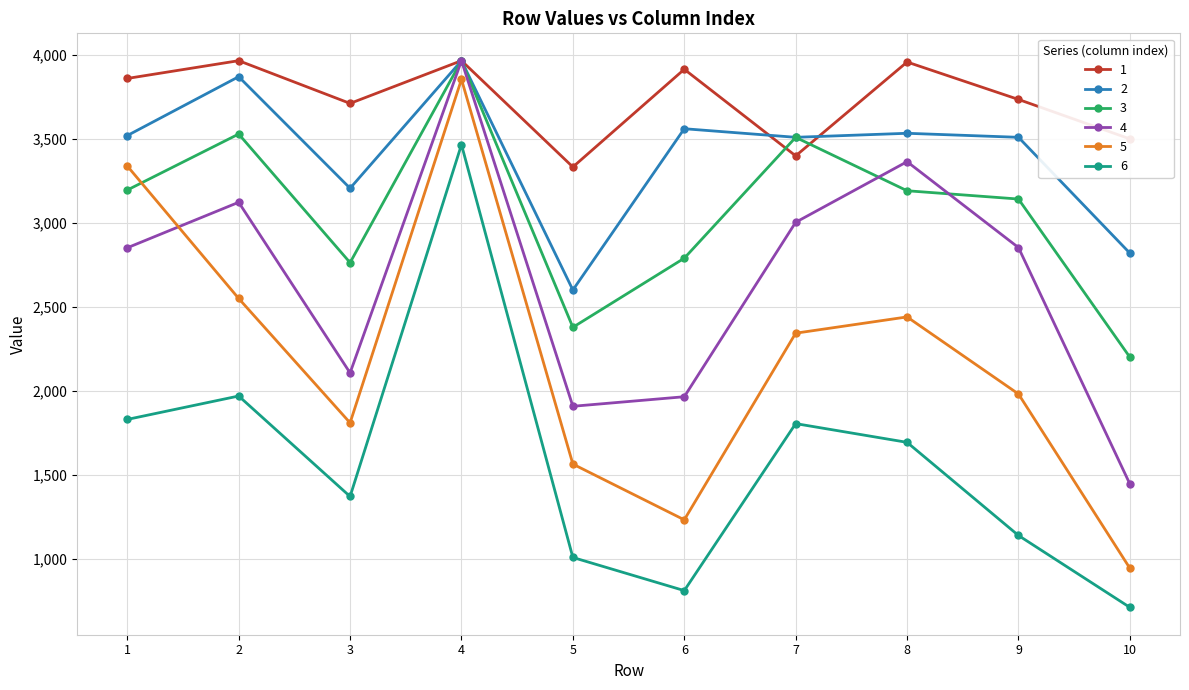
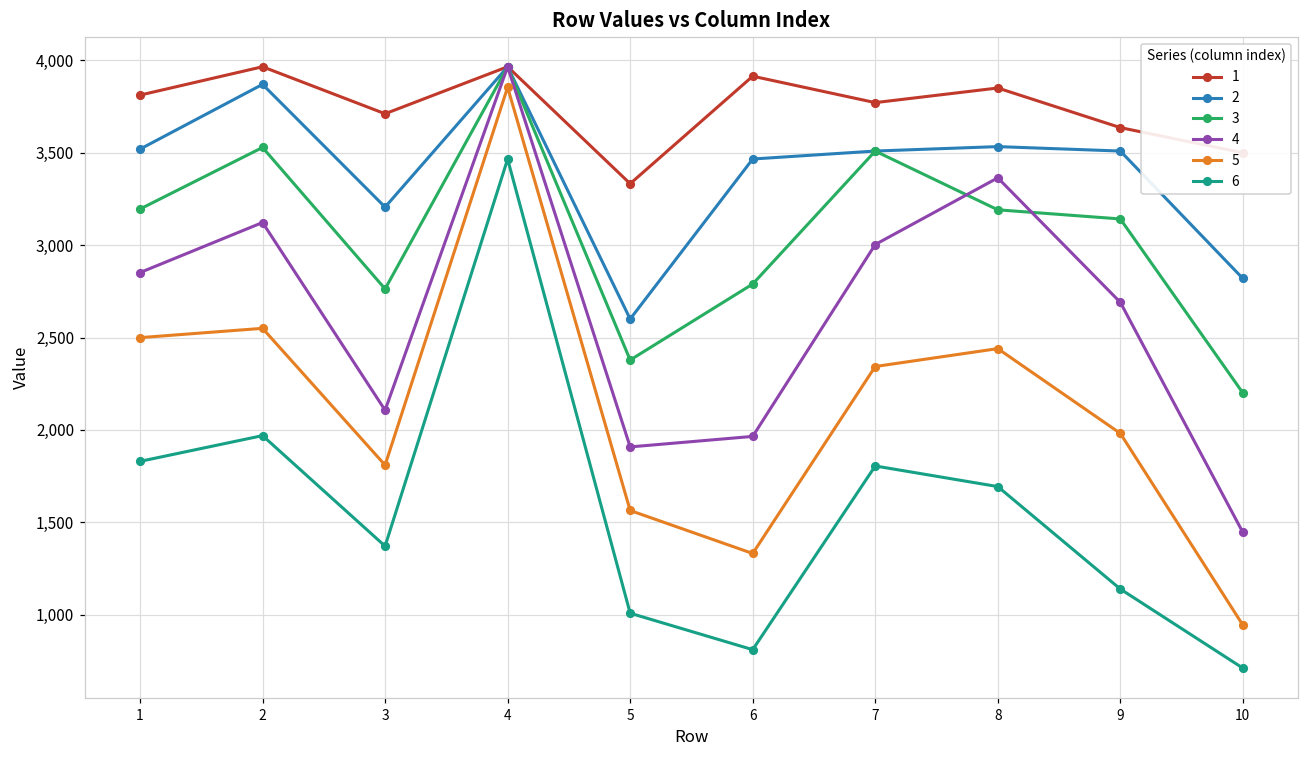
  {
    "1": {
-     "1": "3,860",
+     "1": "3,810",
      "2": "3,970",
      "3": "3,710",
      "5": "3,330",
      "6": "3,910",
-     "7": "3,400",
-     "8": "3,960",
-     "9": "3,740"
+     "7": "3,770",
+     "8": "3,850",
+     "9": "3,640"
    },
    "2": {
      "1": "3,520",
      "2": "3,870",
      "3": "3,210",
      "5": "2,600",
-     "6": "3,560",
+     "6": "3,470",
      "8": "3,530",
      "9": "3,510",
      "10": "2,820"
    },
    "4": {
      "1": "2,850",
      "2": "3,120",
      "3": "2,110",
      "5": "1,910",
      "6": "1,970",
      "7": "3,000",
      "8": "3,360",
-     "9": "2,850",
+     "9": "2,690",
      "10": "1,450"
    },
    "5": {
-     "1": "3,340",
+     "1": "2,500",
      "2": "2,550",
      "3": "1,810",
      "4": "3,850",
      "5": "1,560",
-     "6": "1,230",
+     "6": "1,330",
      "7": "2,340",
      "8": "2,440",
      "9": "1,980",
      "10": "940"
    }
  }
